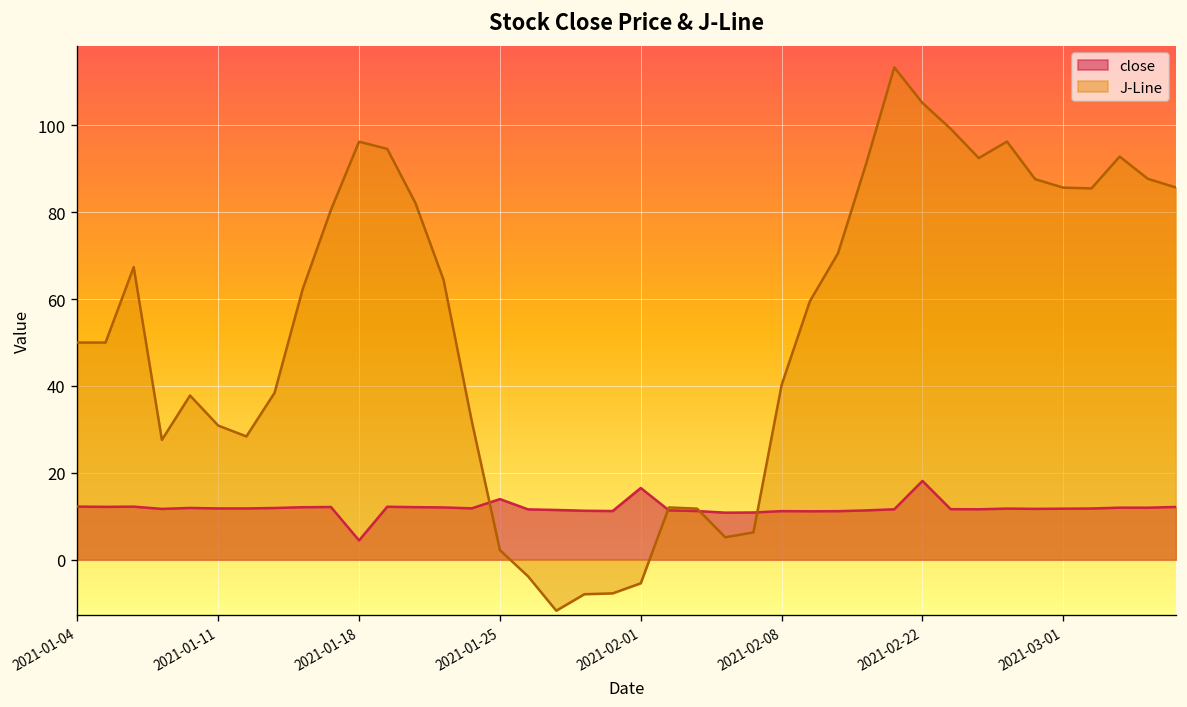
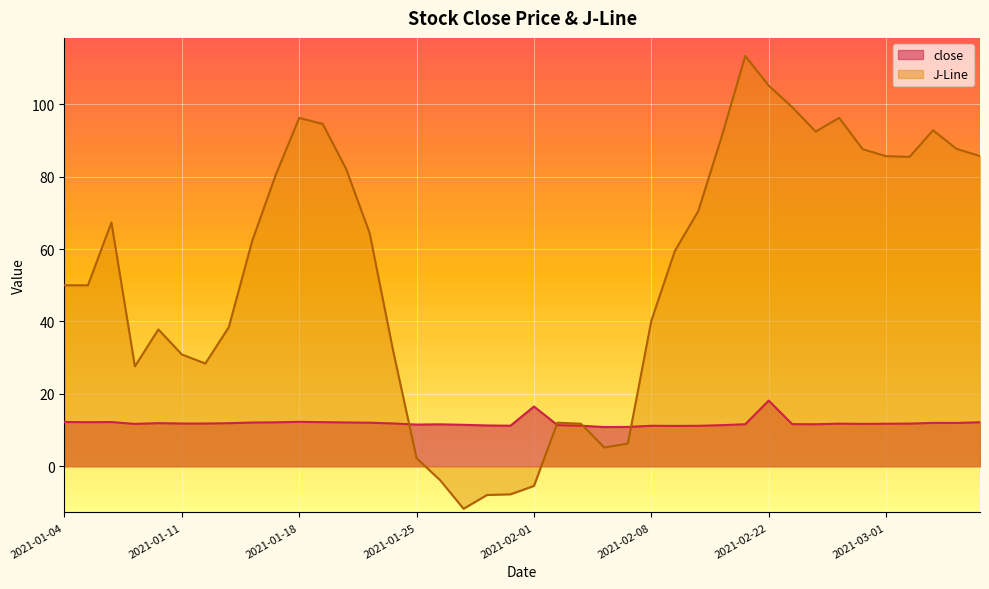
  {
    "close": {
      "2021-01-04": 12,
      "2021-01-11": 12,
-     "2021-01-18": 4,
-     "2021-01-25": 14,
+     "2021-01-18": 12,
+     "2021-01-25": 12,
      "2021-02-01": 17,
      "2021-02-08": 11,
      "2021-02-22": 18,
      "2021-03-01": 12
    }
  }
